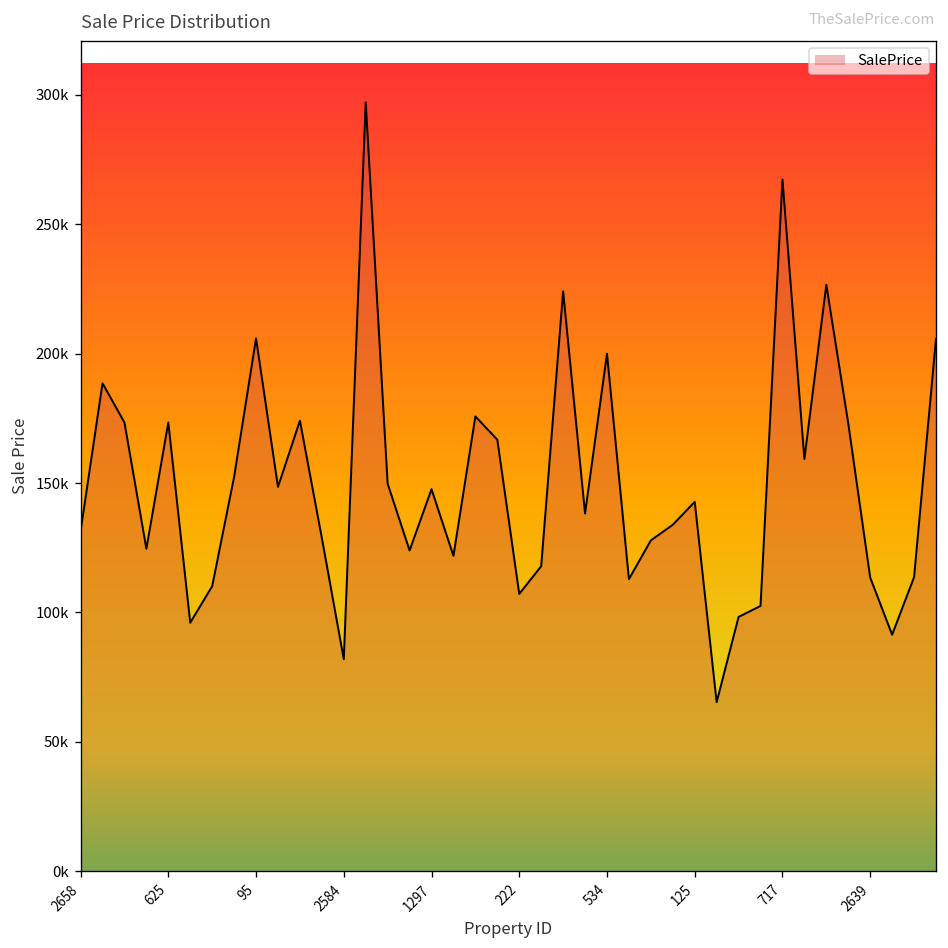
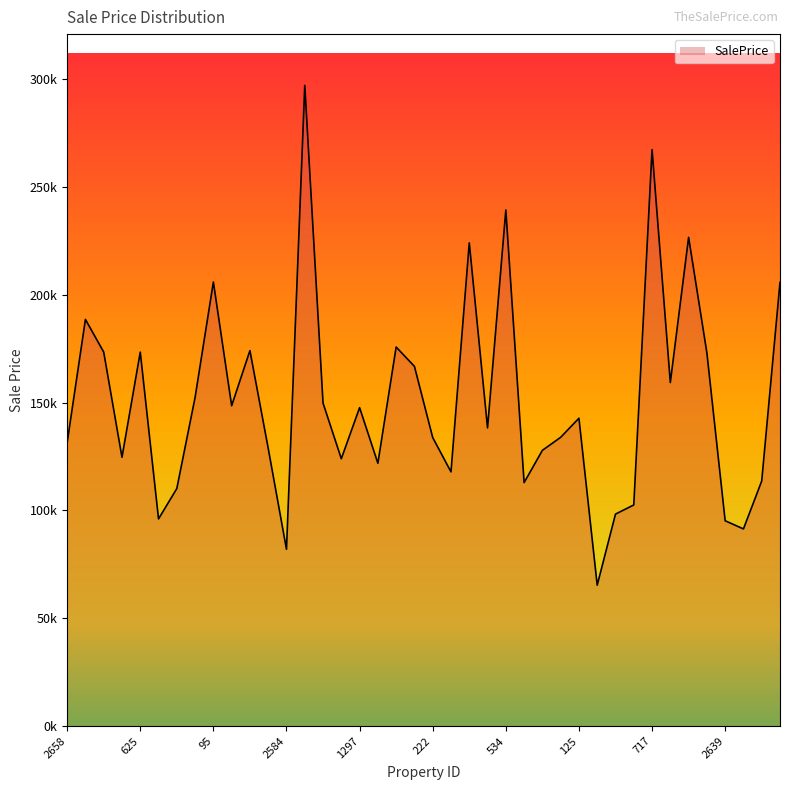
  {
    "2658": 131000,
    "625": 173000,
    "95": 206000,
    "2584": 82000,
    "1297": 148000,
-   "222": 107000,
-   "534": 200000,
+   "222": 134000,
+   "534": 239000,
    "125": 143000,
    "717": 267000,
-   "2639": 114000
+   "2639": 95000
  }
